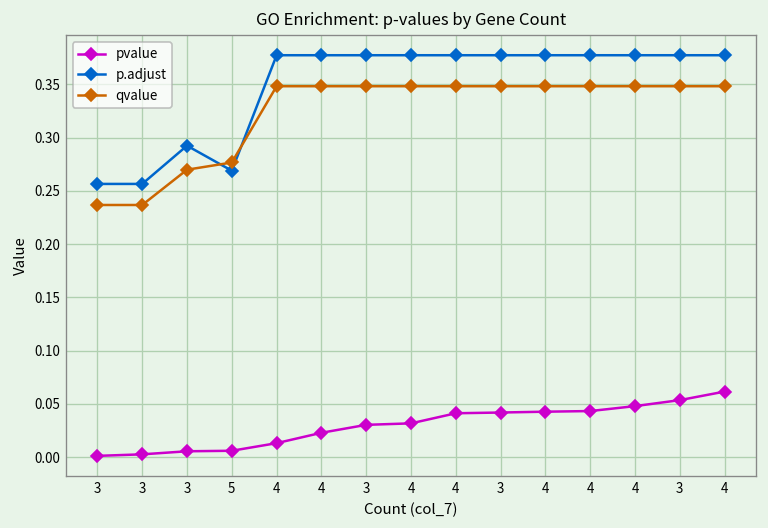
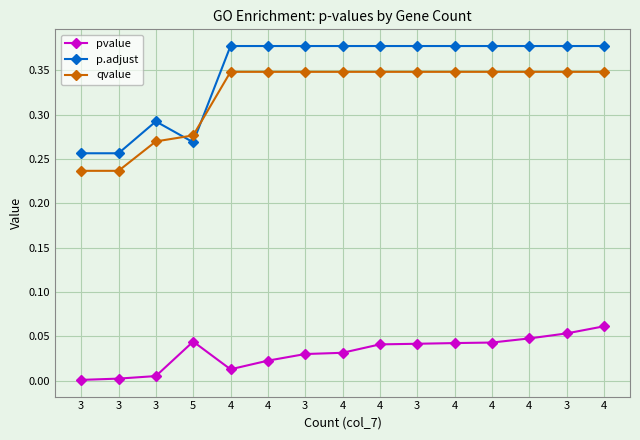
  {
    "pvalue": {
-     "5": 0.01
+     "5": 0.04
    },
    "p.adjust": {
      "5": 0.27
    },
    "qvalue": {
      "5": 0.28
    }
  }
